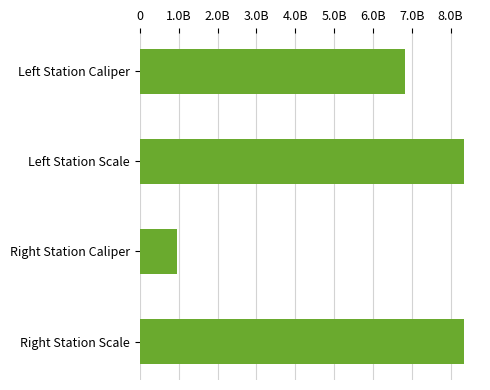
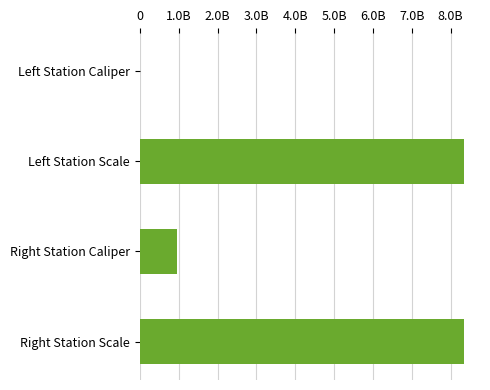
  {
-   "Left Station Caliper": 6800000000,
+   "Left Station Caliper": 0,
    "Left Station Scale": 8300000000,
    "Right Station Caliper": 1000000000,
    "Right Station Scale": 8300000000
  }
